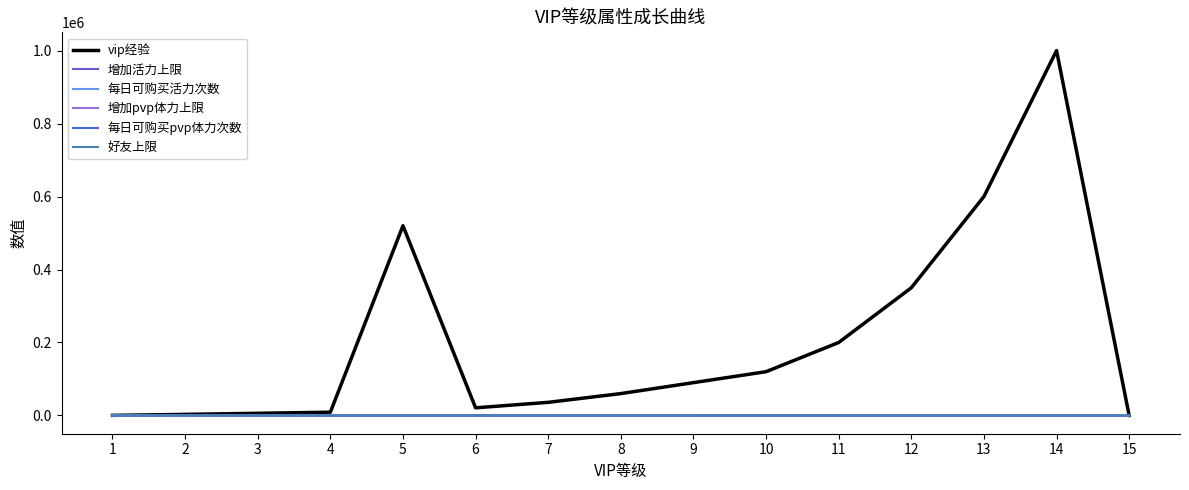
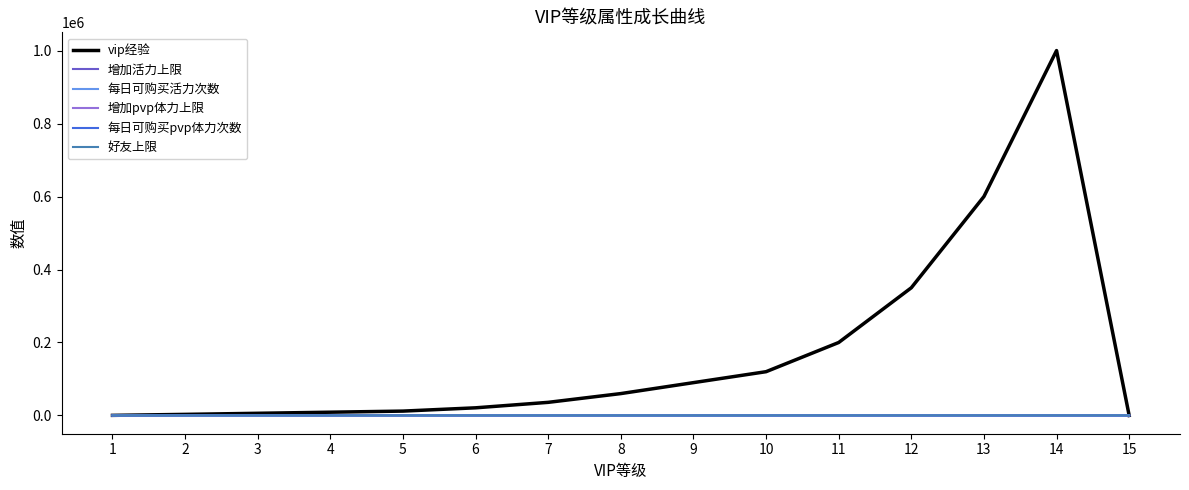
  {
    "vip经验": {
      "4": 10000,
-     "5": 520000,
+     "5": 10000,
      "6": 20000,
      "7": 40000,
      "8": 60000,
      "9": 90000,
      "10": 120000,
      "11": 200000,
      "12": 350000,
      "13": 600000,
      "14": 1000000
    }
  }
